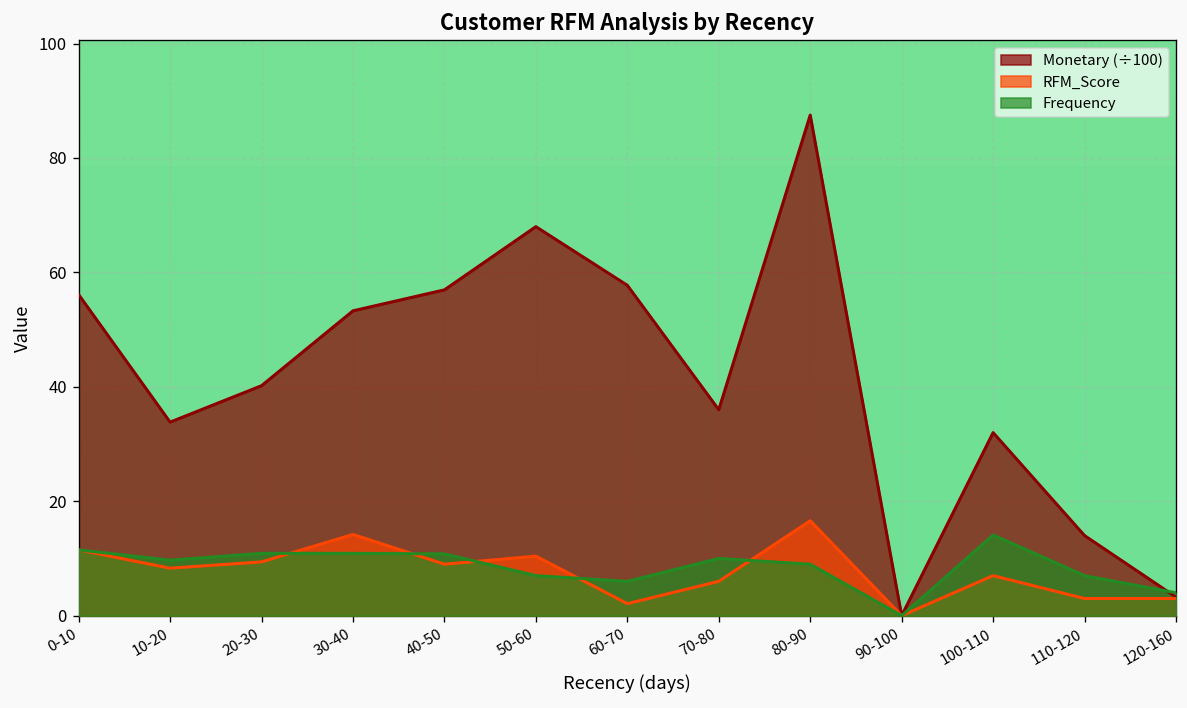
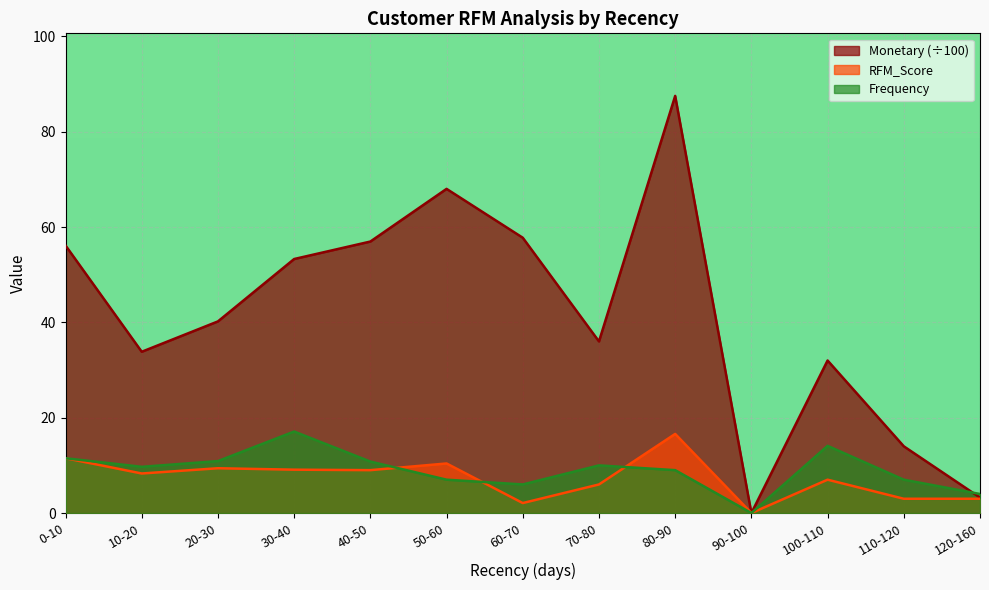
  {
    "Monetary (÷100)": {
      "0-10": 56,
      "10-20": 34,
      "20-30": 40,
      "30-40": 53,
      "40-50": 57,
      "50-60": 68,
      "60-70": 58,
      "70-80": 36,
      "80-90": 88,
      "100-110": 32,
      "110-120": 14
    },
    "RFM_Score": {
      "10-20": 8,
      "20-30": 9,
-     "30-40": 14,
+     "30-40": 9,
      "40-50": 9,
      "50-60": 10,
      "60-70": 2,
      "70-80": 6,
      "80-90": 17,
      "100-110": 7,
      "110-120": 3
    },
    "Frequency": {
      "10-20": 10,
      "20-30": 11,
-     "30-40": 11,
+     "30-40": 17,
      "40-50": 11,
      "50-60": 7,
      "60-70": 6,
      "70-80": 10,
      "80-90": 9,
      "100-110": 14,
      "110-120": 7,
      "120-160": 4
    }
  }
